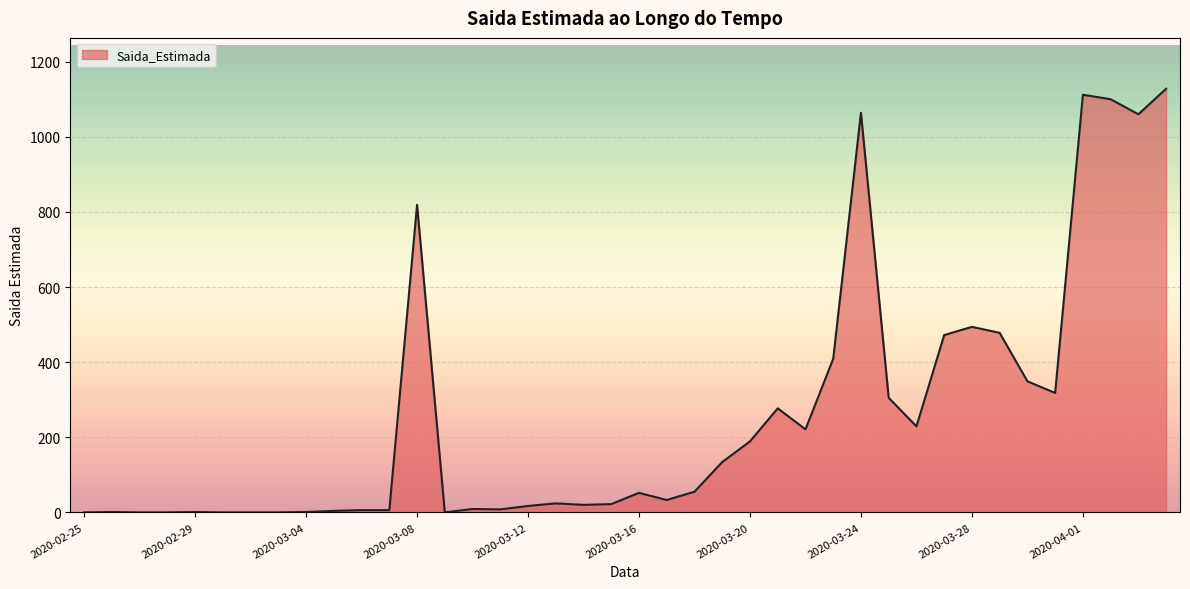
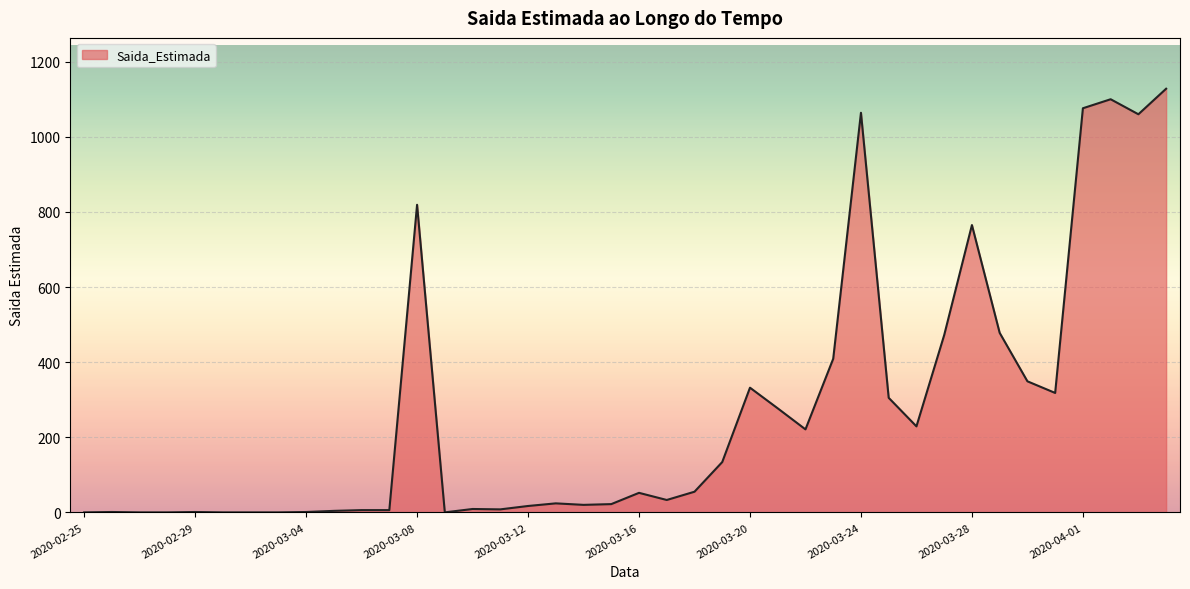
  {
    "2020-02-25": 0,
    "2020-02-29": 0,
    "2020-03-04": 0,
    "2020-03-08": 820,
    "2020-03-12": 20,
    "2020-03-16": 50,
-   "2020-03-20": 190,
+   "2020-03-20": 330,
    "2020-03-24": 1060,
-   "2020-03-28": 490,
-   "2020-04-01": 1110
+   "2020-03-28": 770,
+   "2020-04-01": 1080
  }
